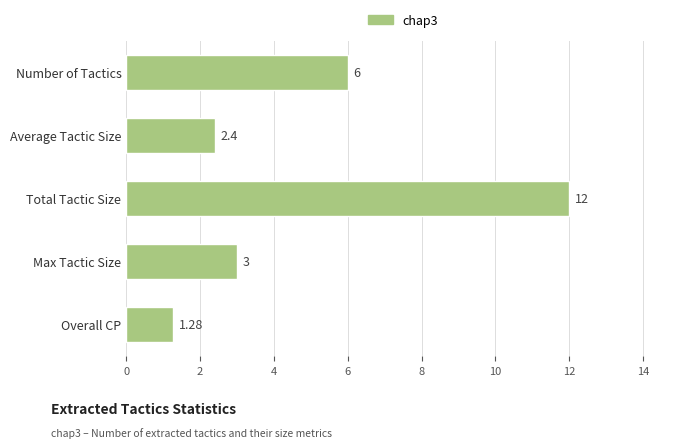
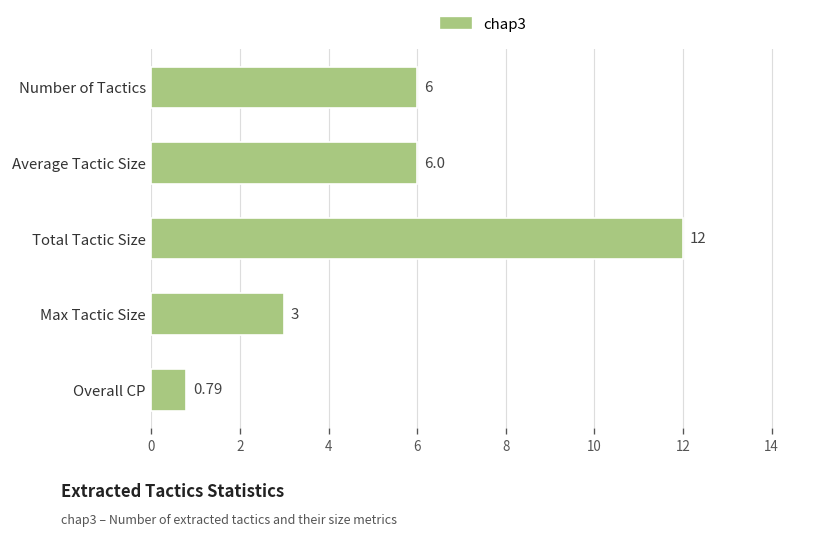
  {
    "Number of Tactics": 6,
-   "Average Tactic Size": 2.4,
+   "Average Tactic Size": 6.0,
    "Total Tactic Size": 12,
    "Max Tactic Size": 3,
-   "Overall CP": 1.28
+   "Overall CP": 0.79
  }
